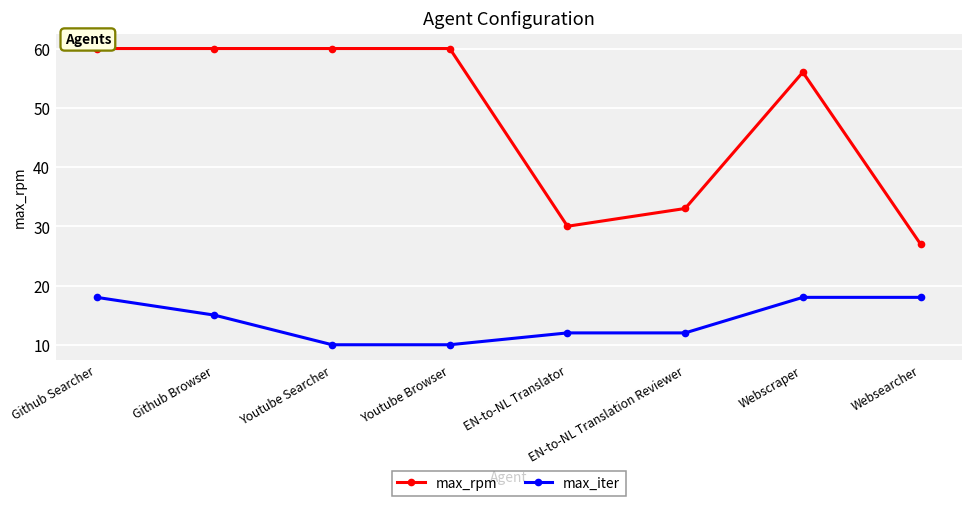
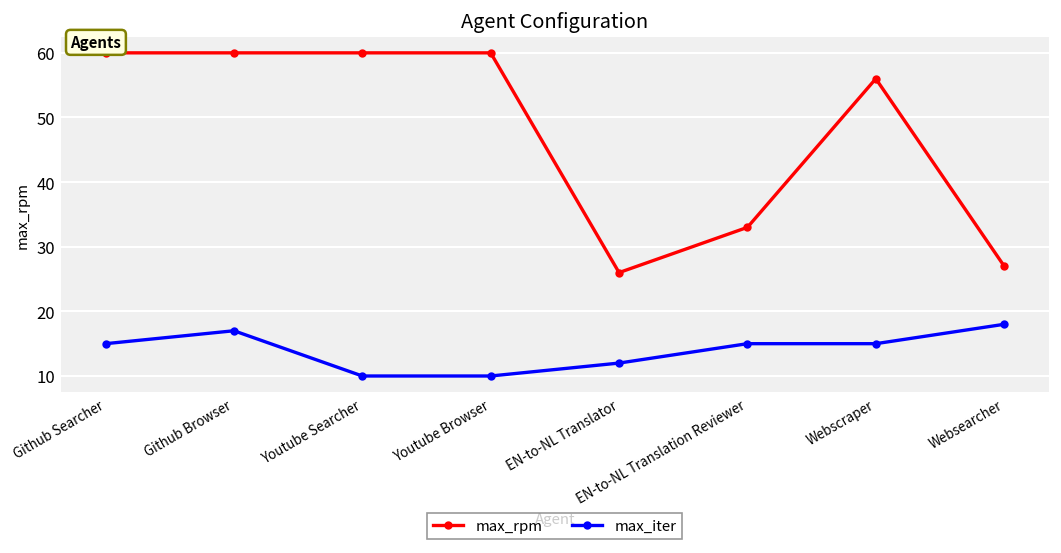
  {
    "max_rpm": {
      "Github Browser": 60,
      "Youtube Searcher": 60,
      "Youtube Browser": 60,
-     "EN-to-NL Translator": 30,
+     "EN-to-NL Translator": 26,
      "EN-to-NL Translation Reviewer": 33,
      "Webscraper": 56,
      "Websearcher": 27
    },
    "max_iter": {
-     "Github Searcher": 18,
-     "Github Browser": 15,
+     "Github Searcher": 15,
+     "Github Browser": 17,
      "Youtube Searcher": 10,
      "Youtube Browser": 10,
      "EN-to-NL Translator": 12,
-     "EN-to-NL Translation Reviewer": 12,
-     "Webscraper": 18,
+     "EN-to-NL Translation Reviewer": 15,
+     "Webscraper": 15,
      "Websearcher": 18
    }
  }
